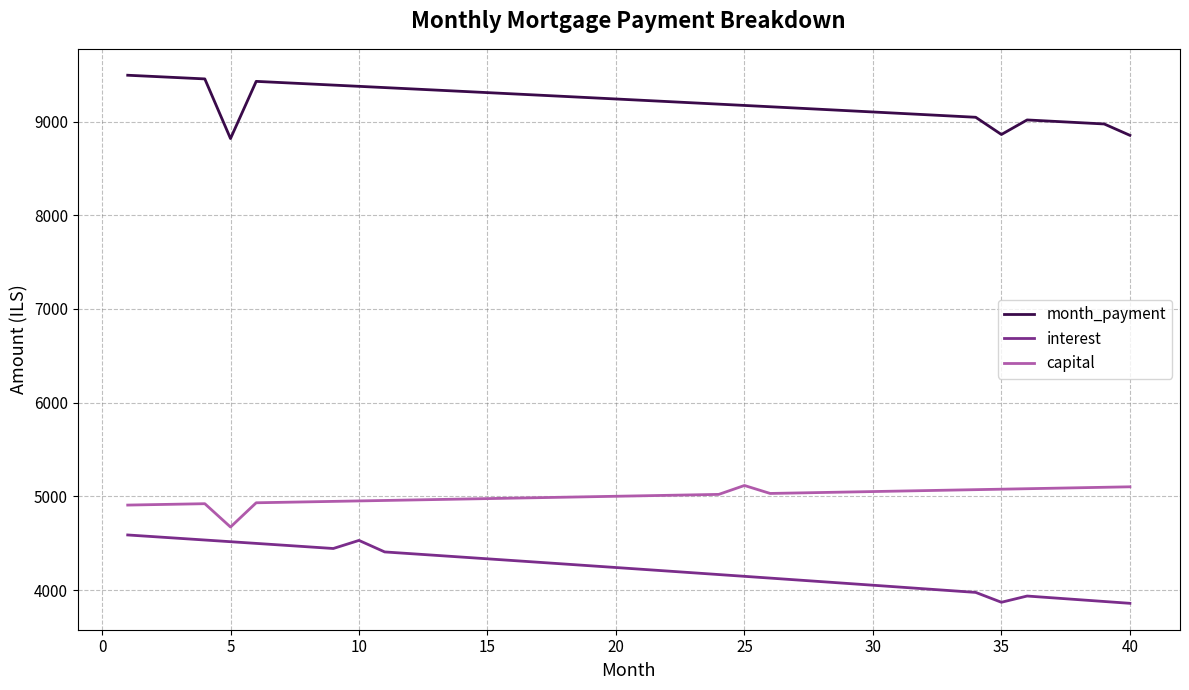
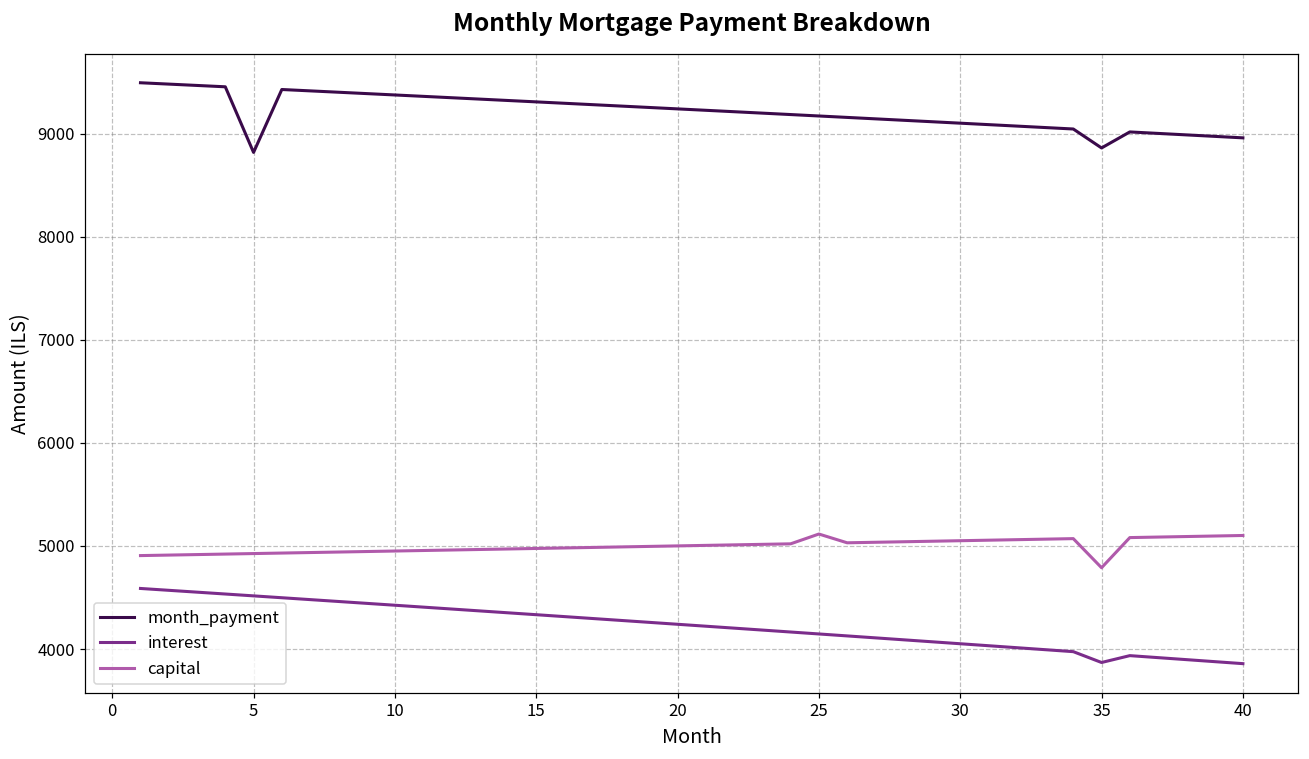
  {
    "month_payment": {
      "5": 8800,
      "10": 9400,
      "15": 9300,
      "20": 9200,
      "25": 9200,
      "30": 9100,
      "35": 8900,
-     "40": 8900
+     "40": 9000
    },
    "interest": {
      "5": 4500,
-     "10": 4500,
+     "10": 4400,
      "15": 4300,
      "20": 4200,
      "25": 4100,
      "30": 4100,
      "35": 3900,
      "40": 3900
    },
    "capital": {
-     "5": 4700,
+     "5": 4900,
      "10": 5000,
      "15": 5000,
      "20": 5000,
      "25": 5100,
      "30": 5100,
-     "35": 5100,
+     "35": 4800,
      "40": 5100
    }
  }
